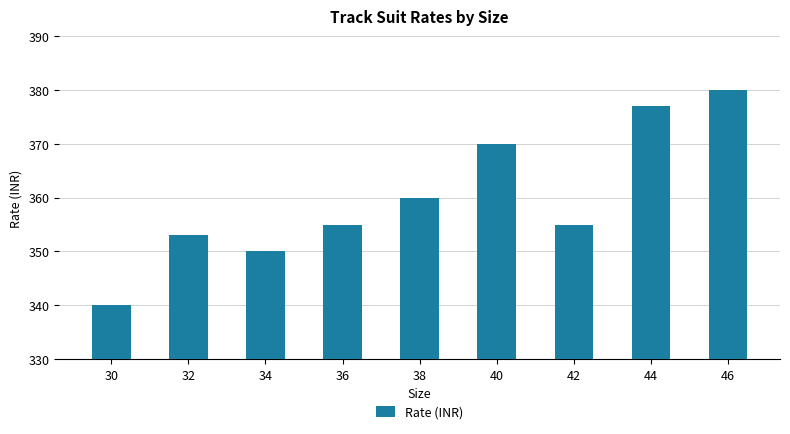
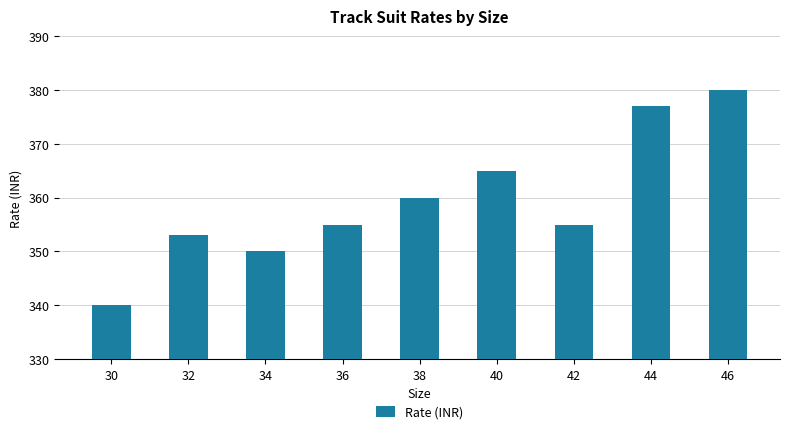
  {
    "30": 340,
    "32": 353,
    "34": 350,
    "36": 355,
    "38": 360,
-   "40": 370,
+   "40": 365,
    "42": 355,
    "44": 377,
    "46": 380
  }
